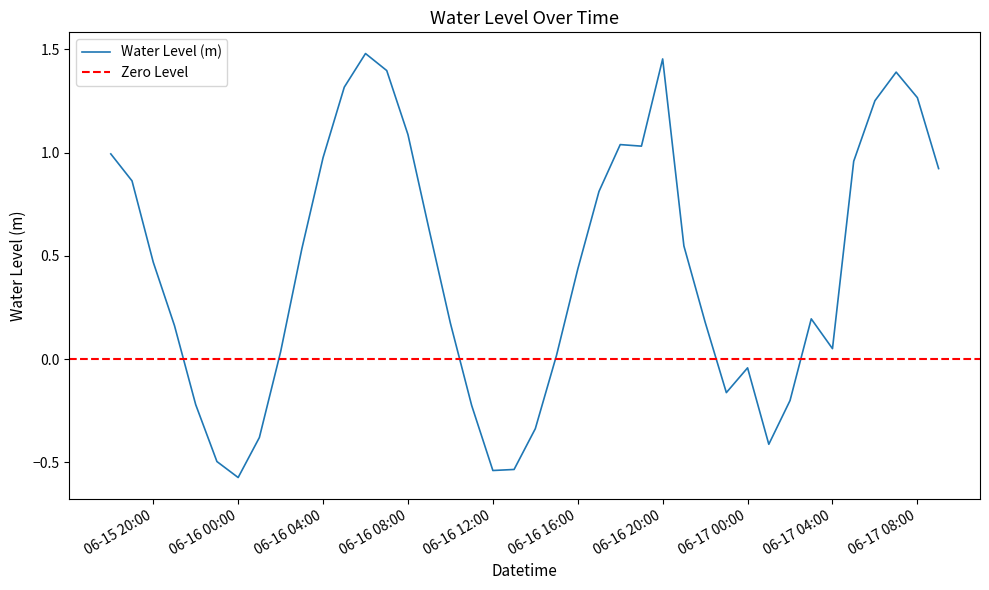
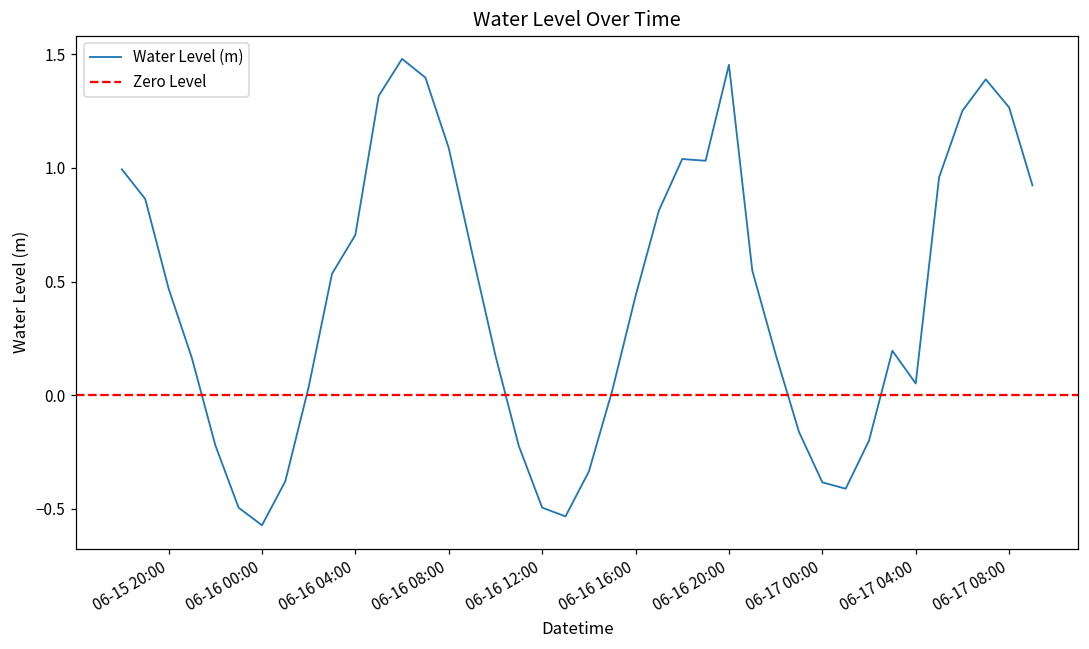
  {
    "06-15 20:00": 0.47,
    "06-16 00:00": -0.57,
-   "06-16 04:00": 0.98,
+   "06-16 04:00": 0.71,
    "06-16 08:00": 1.09,
-   "06-16 12:00": -0.54,
+   "06-16 12:00": -0.50,
    "06-16 16:00": 0.44,
    "06-16 20:00": 1.45,
-   "06-17 00:00": -0.04,
+   "06-17 00:00": -0.38,
    "06-17 04:00": 0.05,
    "06-17 08:00": 1.27
  }
